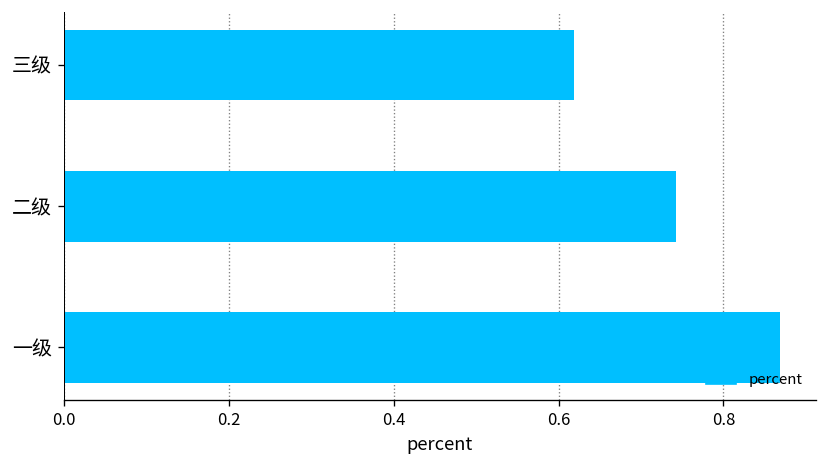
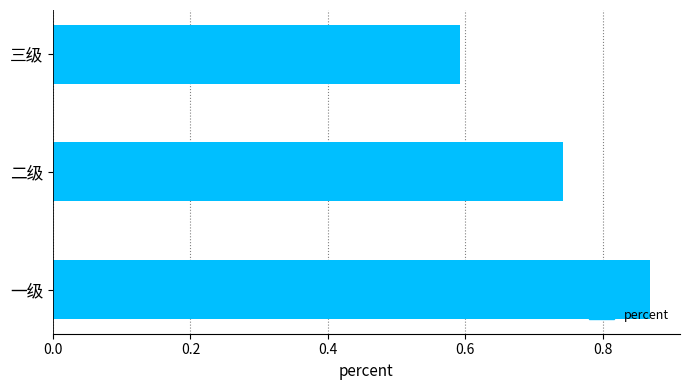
  {
-   "三级": 0.62,
+   "三级": 0.59,
    "二级": 0.74,
    "一级": 0.87
  }
